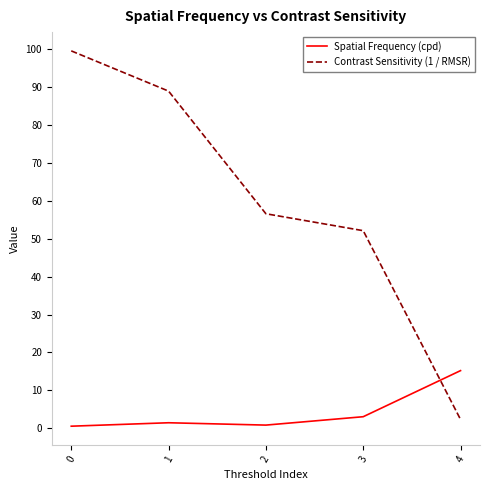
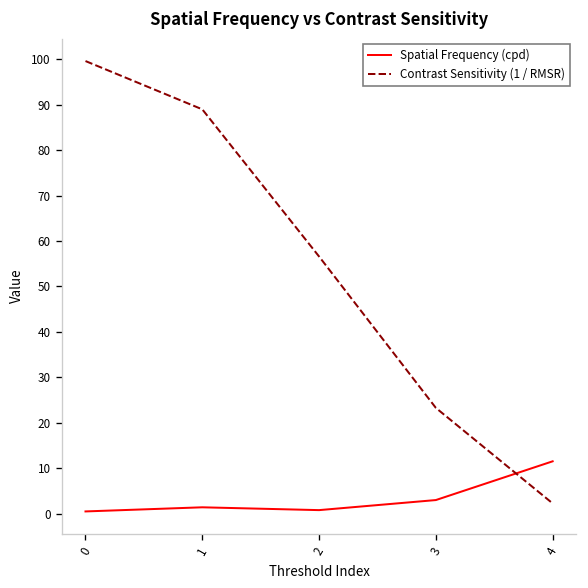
  {
    "Spatial Frequency (cpd)": {
      "0": 1,
      "1": 1,
      "2": 1,
      "3": 3,
-     "4": 15
+     "4": 12
    },
    "Contrast Sensitivity (1 / RMSR)": {
      "0": 100,
      "1": 89,
      "2": 57,
-     "3": 52,
+     "3": 23,
      "4": 2
    }
  }
